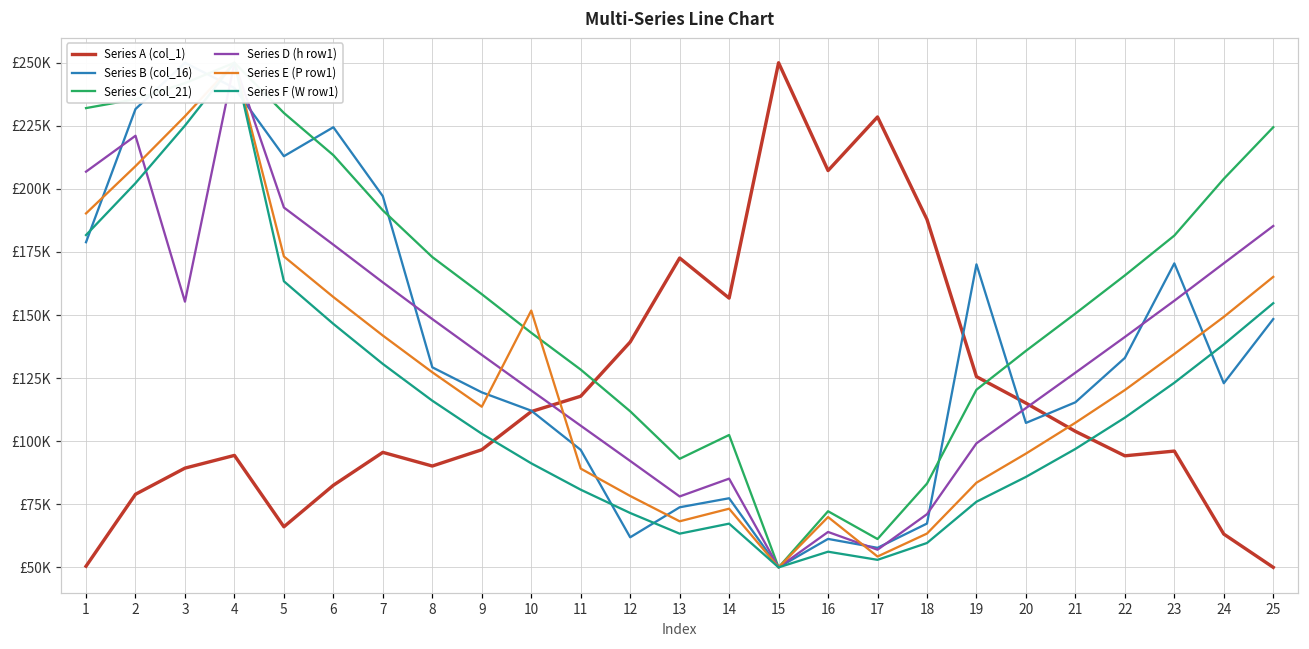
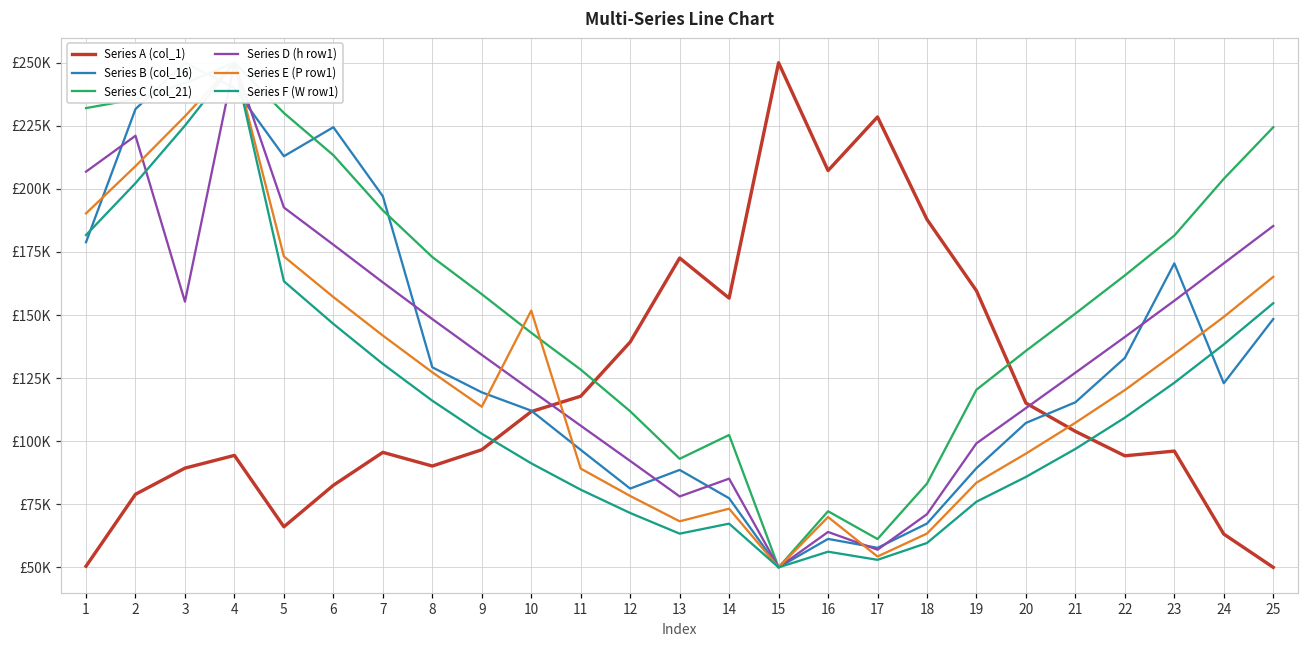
  {
    "Series A (col_1)": {
      "1": "£50000",
      "2": "£79000",
      "3": "£89000",
      "4": "£94000",
      "5": "£66000",
      "6": "£83000",
      "7": "£96000",
      "8": "£90000",
      "9": "£97000",
      "11": "£118000",
      "12": "£139000",
      "13": "£173000",
      "14": "£157000",
      "15": "£250000",
      "16": "£207000",
      "17": "£229000",
      "18": "£188000",
-     "19": "£126000",
+     "19": "£160000",
      "20": "£115000",
      "21": "£104000",
      "22": "£94000",
      "23": "£96000",
      "24": "£63000",
      "25": "£50000"
    },
    "Series B (col_16)": {
      "1": "£179000",
      "2": "£232000",
      "5": "£213000",
      "6": "£224000",
      "7": "£197000",
      "8": "£129000",
      "9": "£119000",
      "11": "£97000",
-     "12": "£62000",
-     "13": "£74000",
+     "12": "£81000",
+     "13": "£89000",
      "14": "£77000",
      "16": "£61000",
      "18": "£67000",
-     "19": "£170000",
+     "19": "£89000",
      "20": "£107000",
      "21": "£115000",
      "22": "£133000",
      "23": "£170000",
      "24": "£123000",
      "25": "£148000"
    },
    "Series D (h row1)": {
      "1": "£207000",
      "2": "£221000",
      "3": "£155000",
      "5": "£193000",
      "6": "£178000",
      "7": "£163000",
      "8": "£148000",
      "9": "£134000",
      "10": "£120000",
      "11": "£106000",
      "12": "£92000",
      "13": "£78000",
      "14": "£85000",
      "16": "£64000",
      "18": "£71000",
      "19": "£99000",
      "20": "£113000",
      "21": "£127000",
      "22": "£141000",
      "23": "£156000",
      "24": "£171000",
      "25": "£185000"
    },
    "Series E (P row1)": {
      "1": "£190000",
      "2": "£209000",
      "3": "£229000",
      "5": "£173000",
      "6": "£157000",
      "7": "£142000",
      "8": "£127000",
      "9": "£114000",
      "10": "£152000",
      "11": "£89000",
      "12": "£78000",
      "13": "£68000",
      "14": "£73000",
      "16": "£70000",
      "17": "£54000",
      "18": "£63000",
      "19": "£84000",
      "20": "£95000",
      "21": "£107000",
      "22": "£120000",
      "23": "£135000",
      "24": "£149000",
      "25": "£165000"
    }
  }
